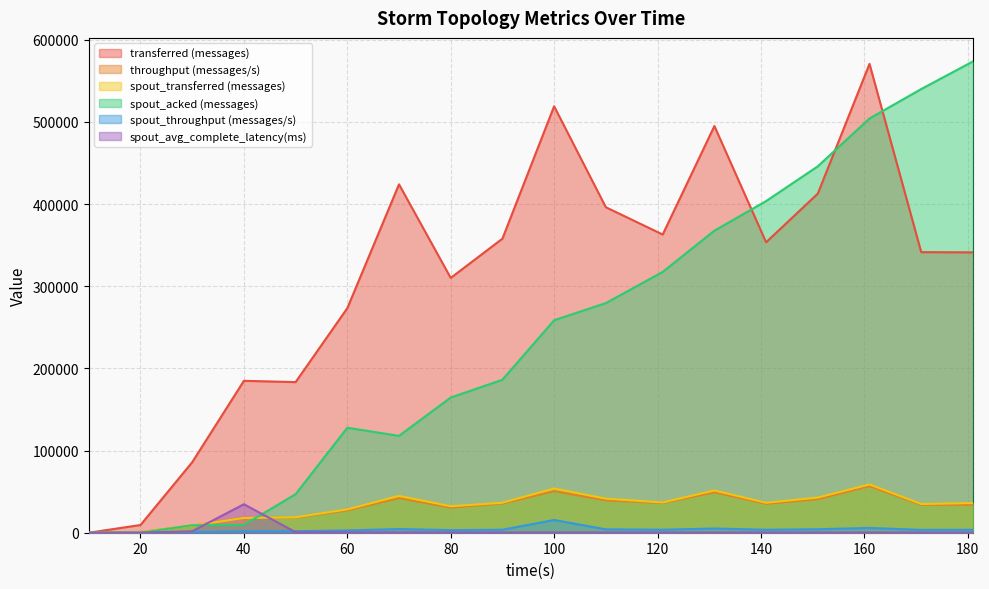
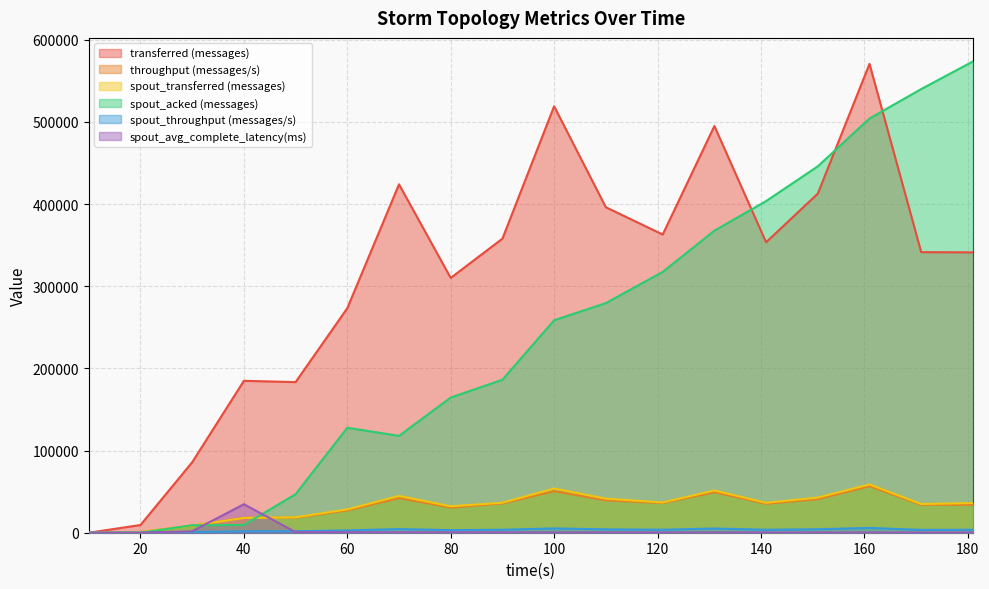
  {
    "spout_acked (messages)": {
      "40": 10000,
      "60": 130000,
      "80": 160000,
      "100": 260000
    },
    "spout_throughput (messages/s)": {
      "40": 0,
-     "100": 20000
+     "100": 10000
    },
    "spout_avg_complete_latency(ms)": {
      "40": 30000,
      "100": 0
    }
  }
